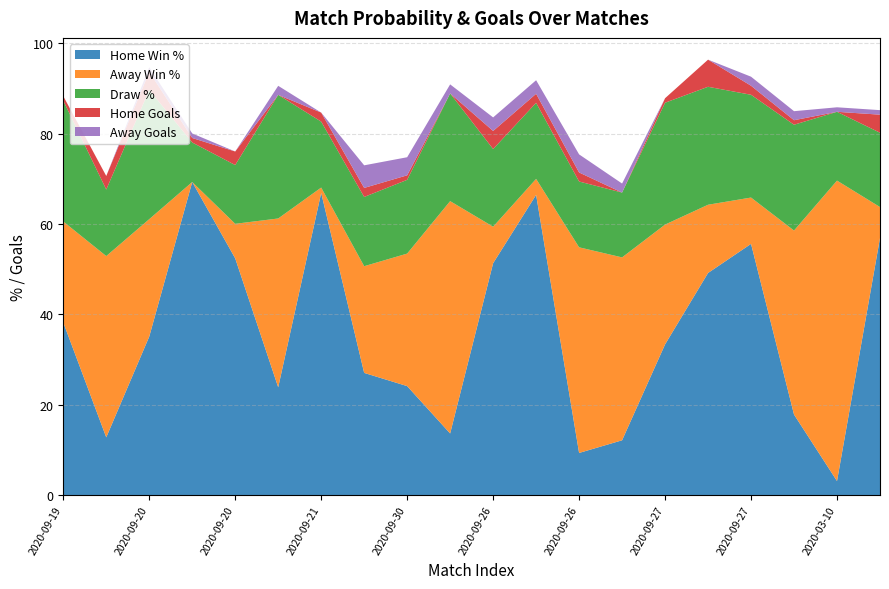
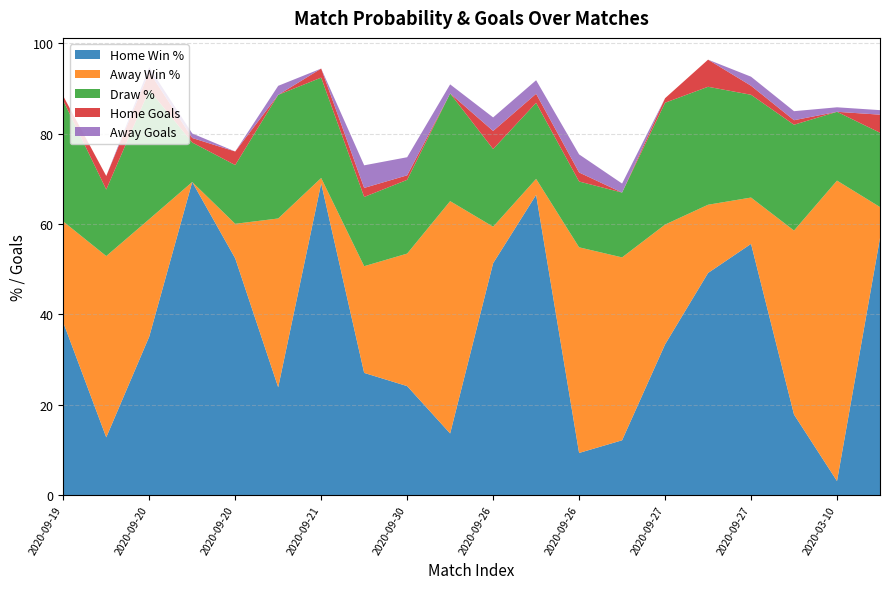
  {
    "Home Win %": {
-     "2020-09-21": 67
+     "2020-09-21": 69
    },
    "Away Win %": {
      "2020-09-21": 1
    },
    "Draw %": {
-     "2020-09-21": 15
+     "2020-09-21": 22
    }
  }
